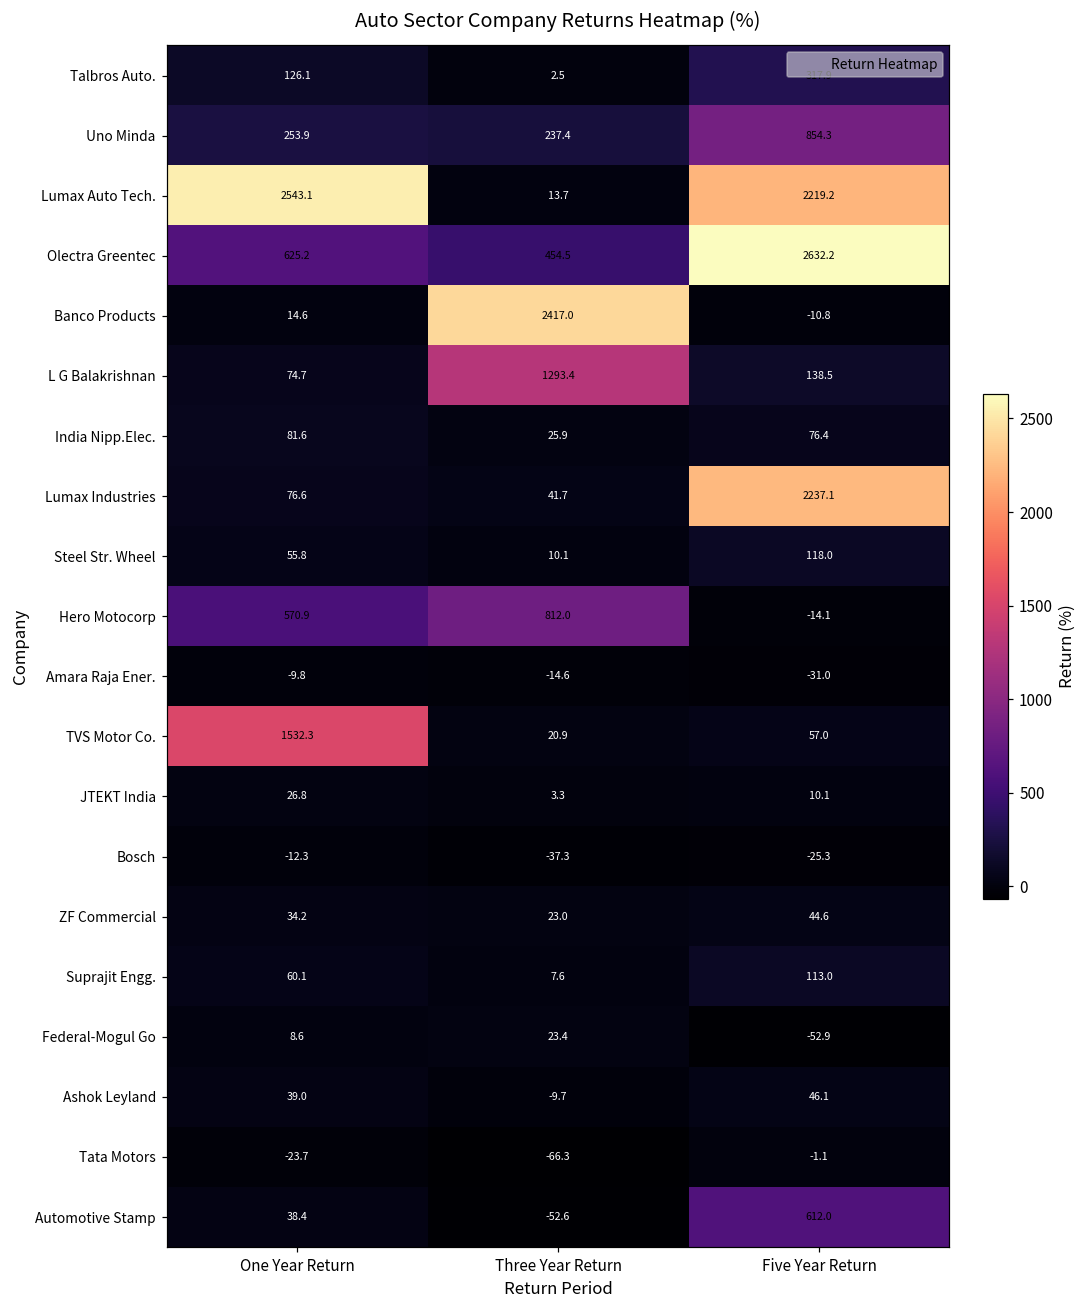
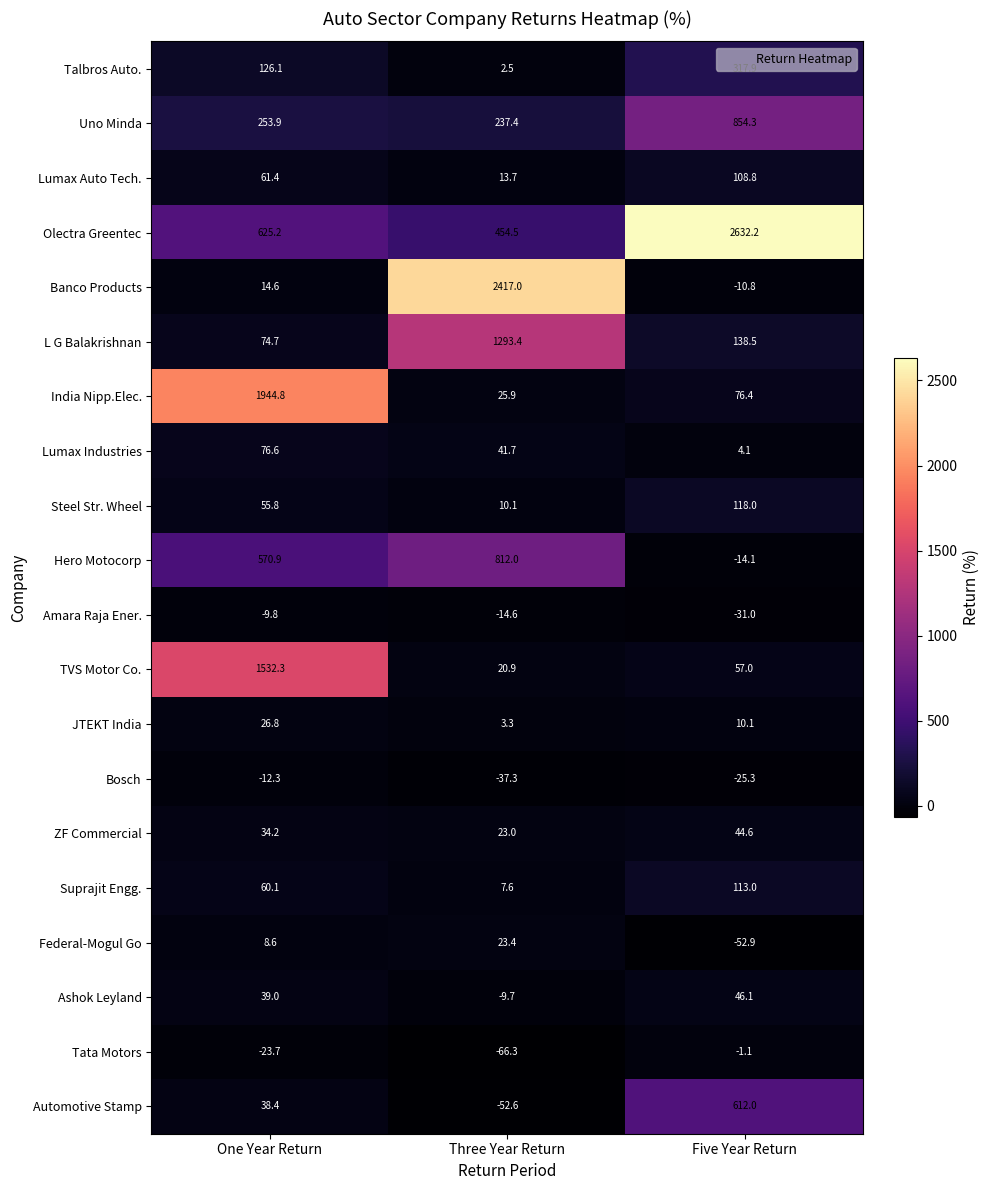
  {
    "Talbros Auto.": {
      "One Year Return": 126.1,
      "Three Year Return": 2.5
    },
    "Uno Minda": {
      "One Year Return": 253.9,
      "Three Year Return": 237.4,
      "Five Year Return": 854.3
    },
    "Lumax Auto Tech.": {
-     "One Year Return": 2543.1,
+     "One Year Return": 61.4,
      "Three Year Return": 13.7,
-     "Five Year Return": 2219.2
+     "Five Year Return": 108.8
    },
    "Olectra Greentec": {
      "One Year Return": 625.2,
      "Three Year Return": 454.5,
      "Five Year Return": 2632.2
    },
    "Banco Products": {
      "One Year Return": 14.6,
      "Three Year Return": 2417.0,
      "Five Year Return": -10.8
    },
    "L G Balakrishnan": {
      "One Year Return": 74.7,
      "Three Year Return": 1293.4,
      "Five Year Return": 138.5
    },
    "India Nipp.Elec.": {
-     "One Year Return": 81.6,
+     "One Year Return": 1944.8,
      "Three Year Return": 25.9,
      "Five Year Return": 76.4
    },
    "Lumax Industries": {
      "One Year Return": 76.6,
      "Three Year Return": 41.7,
-     "Five Year Return": 2237.1
+     "Five Year Return": 4.1
    },
    "Steel Str. Wheel": {
      "One Year Return": 55.8,
      "Three Year Return": 10.1,
      "Five Year Return": 118.0
    },
    "Hero Motocorp": {
      "One Year Return": 570.9,
      "Three Year Return": 812.0,
      "Five Year Return": -14.1
    },
    "Amara Raja Ener.": {
      "One Year Return": -9.8,
      "Three Year Return": -14.6,
      "Five Year Return": -31.0
    },
    "TVS Motor Co.": {
      "One Year Return": 1532.3,
      "Three Year Return": 20.9,
      "Five Year Return": 57.0
    },
    "JTEKT India": {
      "One Year Return": 26.8,
      "Three Year Return": 3.3,
      "Five Year Return": 10.1
    },
    "Bosch": {
      "One Year Return": -12.3,
      "Three Year Return": -37.3,
      "Five Year Return": -25.3
    },
    "ZF Commercial": {
      "One Year Return": 34.2,
      "Three Year Return": 23.0,
      "Five Year Return": 44.6
    },
    "Suprajit Engg.": {
      "One Year Return": 60.1,
      "Three Year Return": 7.6,
      "Five Year Return": 113.0
    },
    "Federal-Mogul Go": {
      "One Year Return": 8.6,
      "Three Year Return": 23.4,
      "Five Year Return": -52.9
    },
    "Ashok Leyland": {
      "One Year Return": 39.0,
      "Three Year Return": -9.7,
      "Five Year Return": 46.1
    },
    "Tata Motors": {
      "One Year Return": -23.7,
      "Three Year Return": -66.3,
      "Five Year Return": -1.1
    },
    "Automotive Stamp": {
      "One Year Return": 38.4,
      "Three Year Return": -52.6,
      "Five Year Return": 612.0
    }
  }
